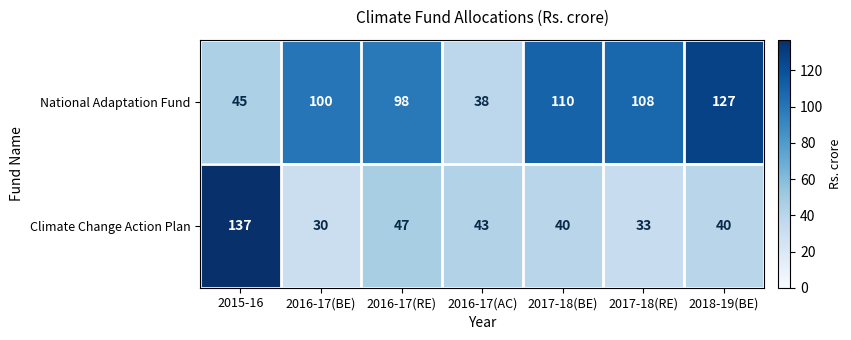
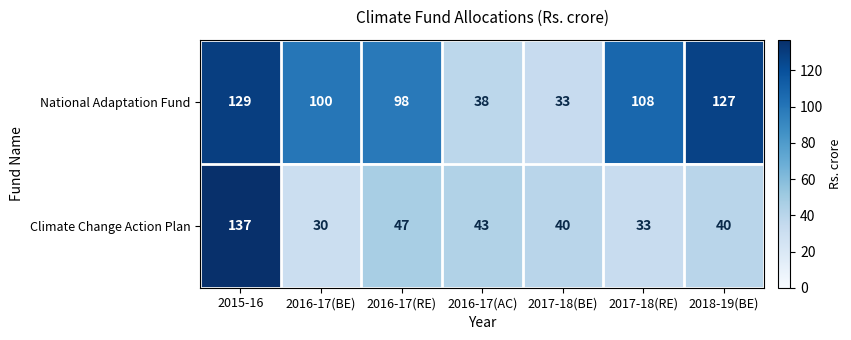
  {
    "National Adaptation Fund": {
-     "2015-16": 45,
+     "2015-16": 129,
      "2016-17(BE)": 100,
      "2016-17(RE)": 98,
      "2016-17(AC)": 38,
-     "2017-18(BE)": 110,
+     "2017-18(BE)": 33,
      "2017-18(RE)": 108,
      "2018-19(BE)": 127
    },
    "Climate Change Action Plan": {
      "2015-16": 137,
      "2016-17(BE)": 30,
      "2016-17(RE)": 47,
      "2016-17(AC)": 43,
      "2017-18(BE)": 40,
      "2017-18(RE)": 33,
      "2018-19(BE)": 40
    }
  }
